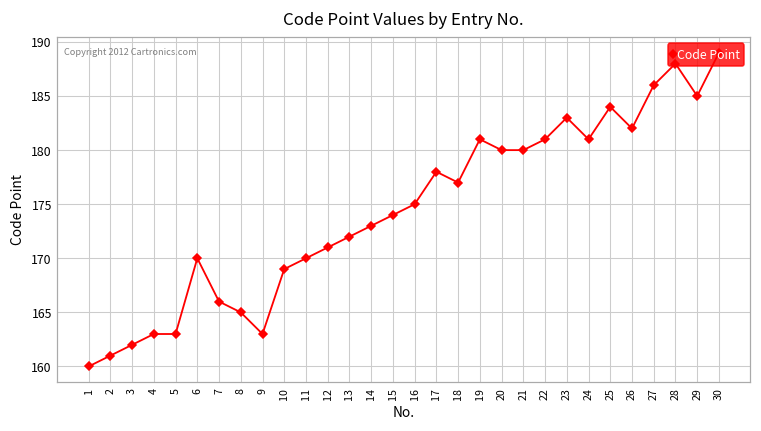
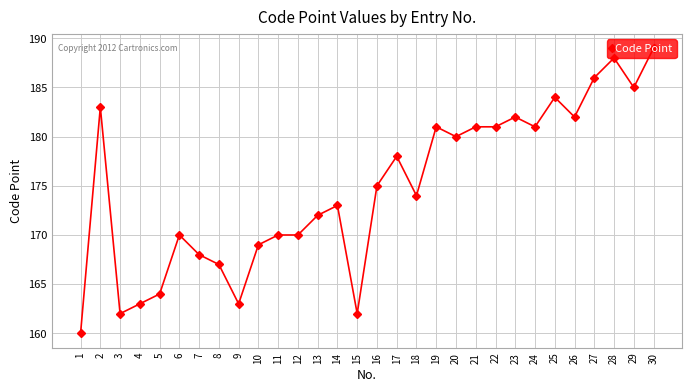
  {
    "1": 160,
-   "2": 161,
+   "2": 183,
    "3": 162,
    "4": 163,
-   "5": 163,
+   "5": 164,
    "6": 170,
-   "7": 166,
-   "8": 165,
+   "7": 168,
+   "8": 167,
    "9": 163,
    "10": 169,
    "11": 170,
-   "12": 171,
+   "12": 170,
    "13": 172,
    "14": 173,
-   "15": 174,
+   "15": 162,
    "16": 175,
    "17": 178,
-   "18": 177,
+   "18": 174,
    "19": 181,
    "20": 180,
-   "21": 180,
+   "21": 181,
    "22": 181,
-   "23": 183,
+   "23": 182,
    "24": 181,
    "25": 184,
    "26": 182,
    "27": 186,
    "29": 185
  }
